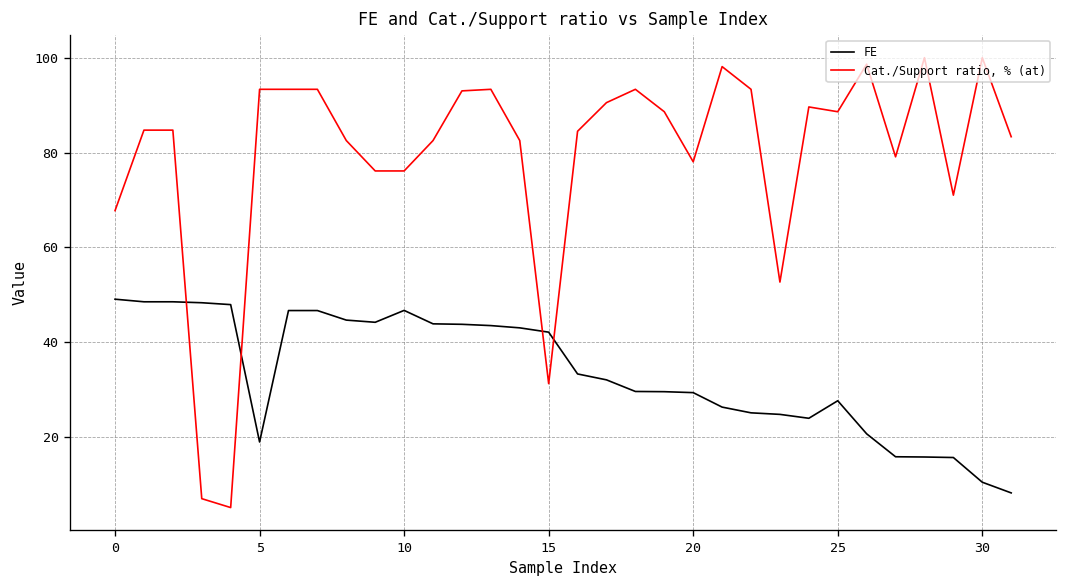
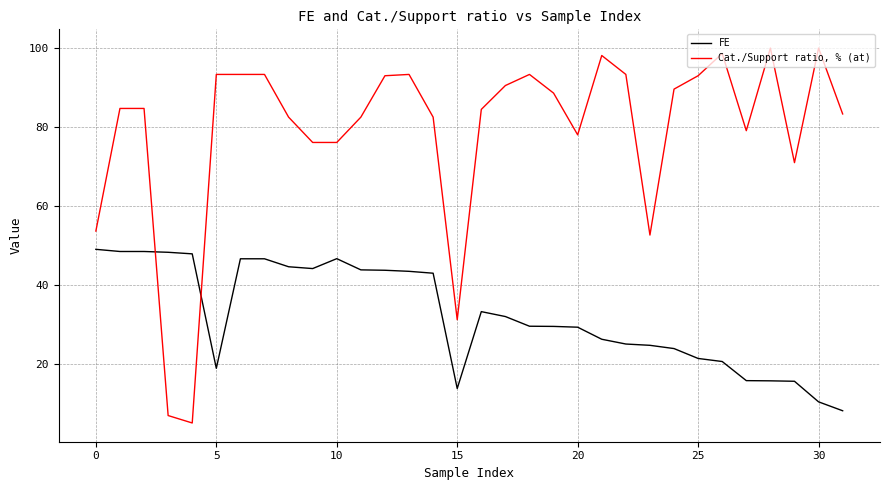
  {
    "FE": {
      "0": 49,
      "5": 19,
      "10": 47,
-     "15": 42,
+     "15": 14,
      "20": 29,
-     "25": 28,
+     "25": 21,
      "30": 10
    },
    "Cat./Support ratio, % (at)": {
-     "0": 68,
+     "0": 54,
      "5": 93,
      "10": 76,
      "15": 31,
      "20": 78,
-     "25": 89
+     "25": 93
    }
  }
